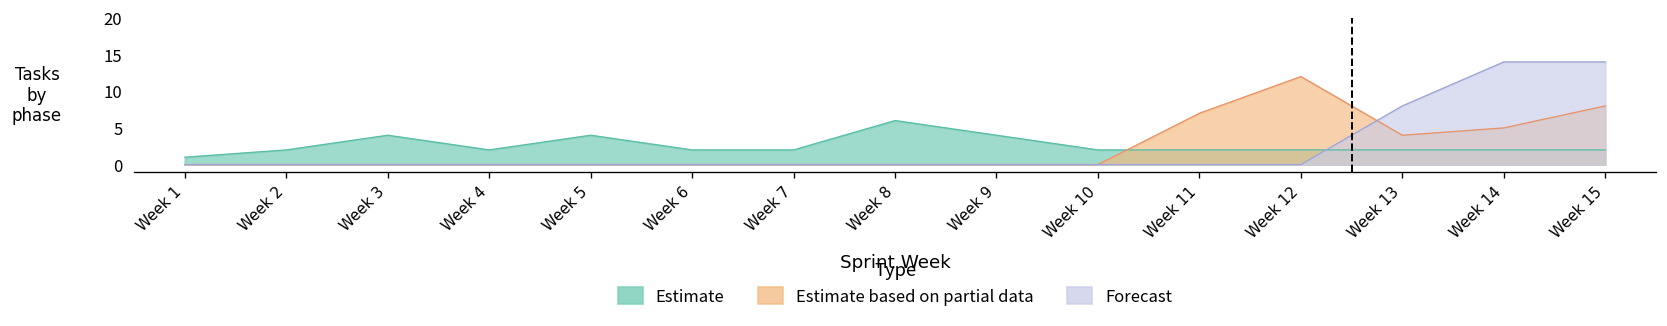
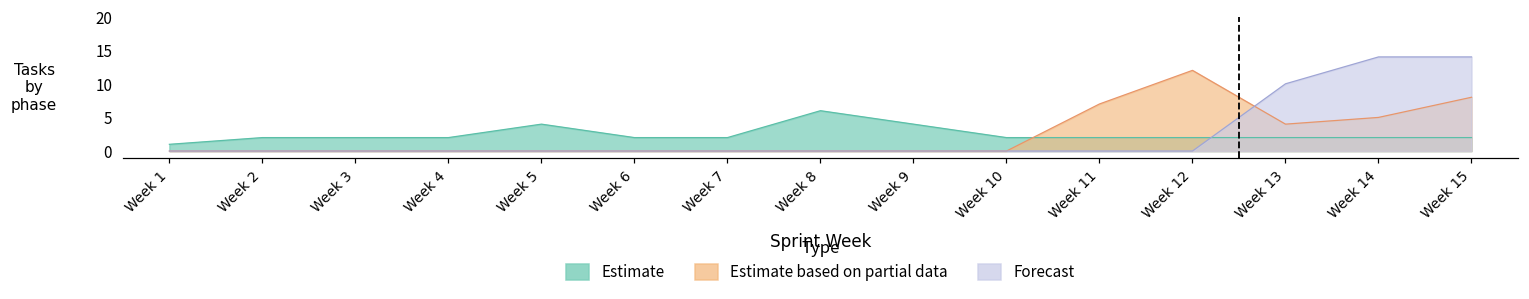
  {
    "Estimate": {
      "Week 1": 1,
      "Week 2": 2,
-     "Week 3": 4,
+     "Week 3": 2,
      "Week 4": 2,
      "Week 5": 4,
      "Week 6": 2,
      "Week 7": 2,
      "Week 8": 6,
      "Week 9": 4,
      "Week 10": 2,
      "Week 11": 2,
      "Week 12": 2,
      "Week 13": 2,
      "Week 14": 2,
      "Week 15": 2
    },
    "Estimate based on partial data": {
      "Week 11": 7,
      "Week 12": 12,
      "Week 13": 4,
      "Week 14": 5,
      "Week 15": 8
    },
    "Forecast": {
      "Week 11": 0,
      "Week 12": 0,
-     "Week 13": 8,
+     "Week 13": 10,
      "Week 14": 14,
      "Week 15": 14
    }
  }
